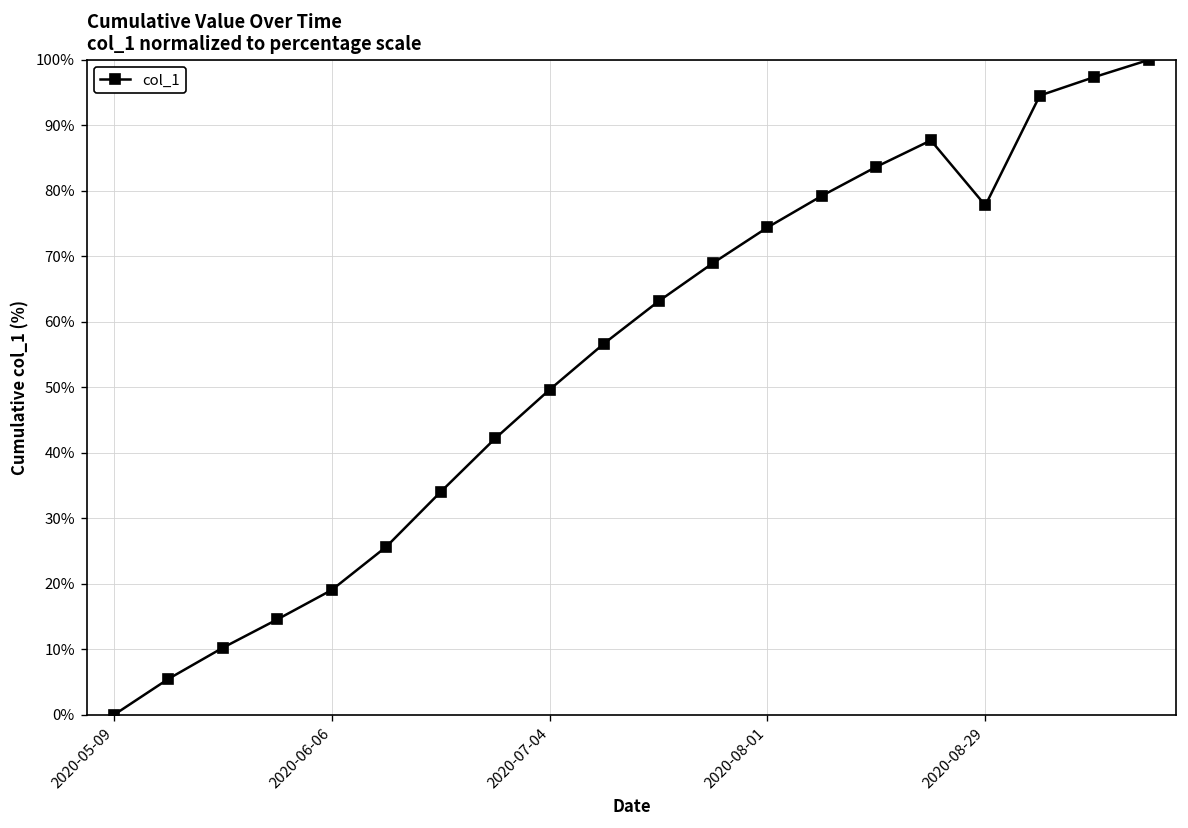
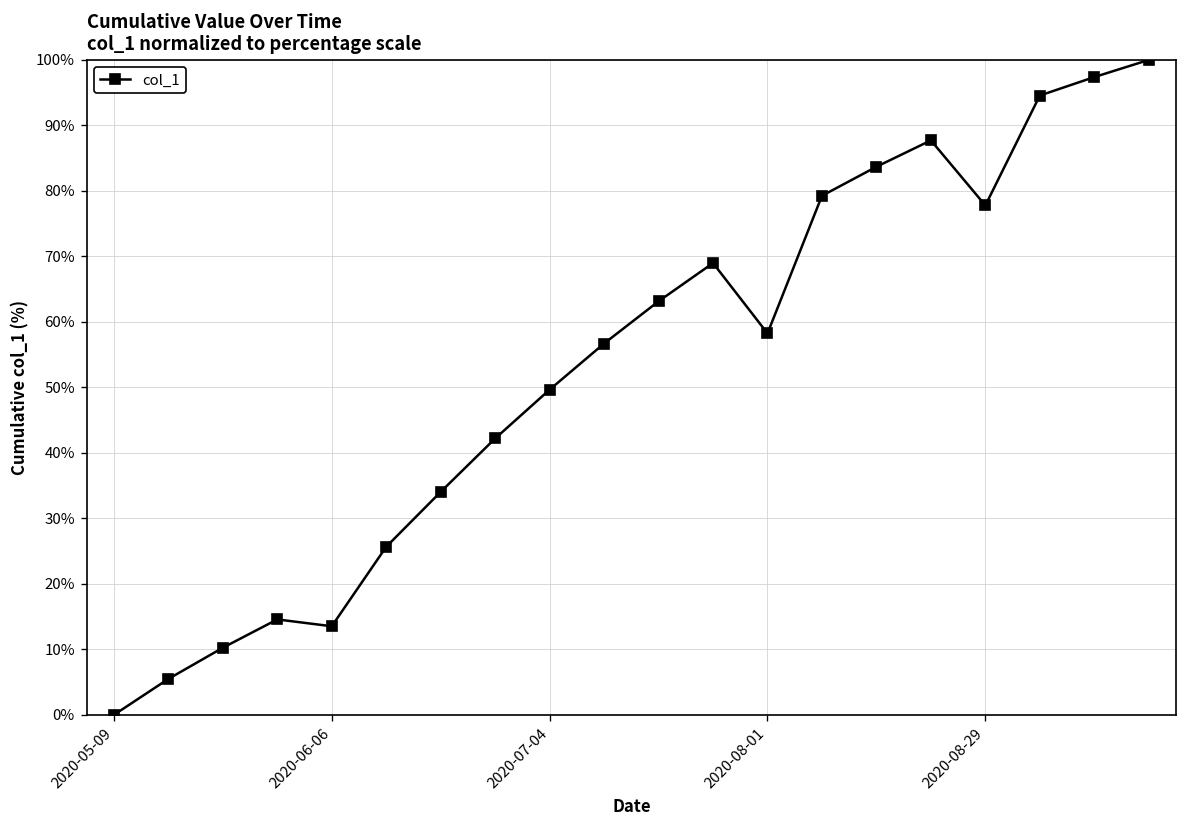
  {
    "2020-05-09": "0%",
-   "2020-06-06": "19%",
+   "2020-06-06": "14%",
    "2020-07-04": "50%",
-   "2020-08-01": "74%",
+   "2020-08-01": "58%",
    "2020-08-29": "78%"
  }
